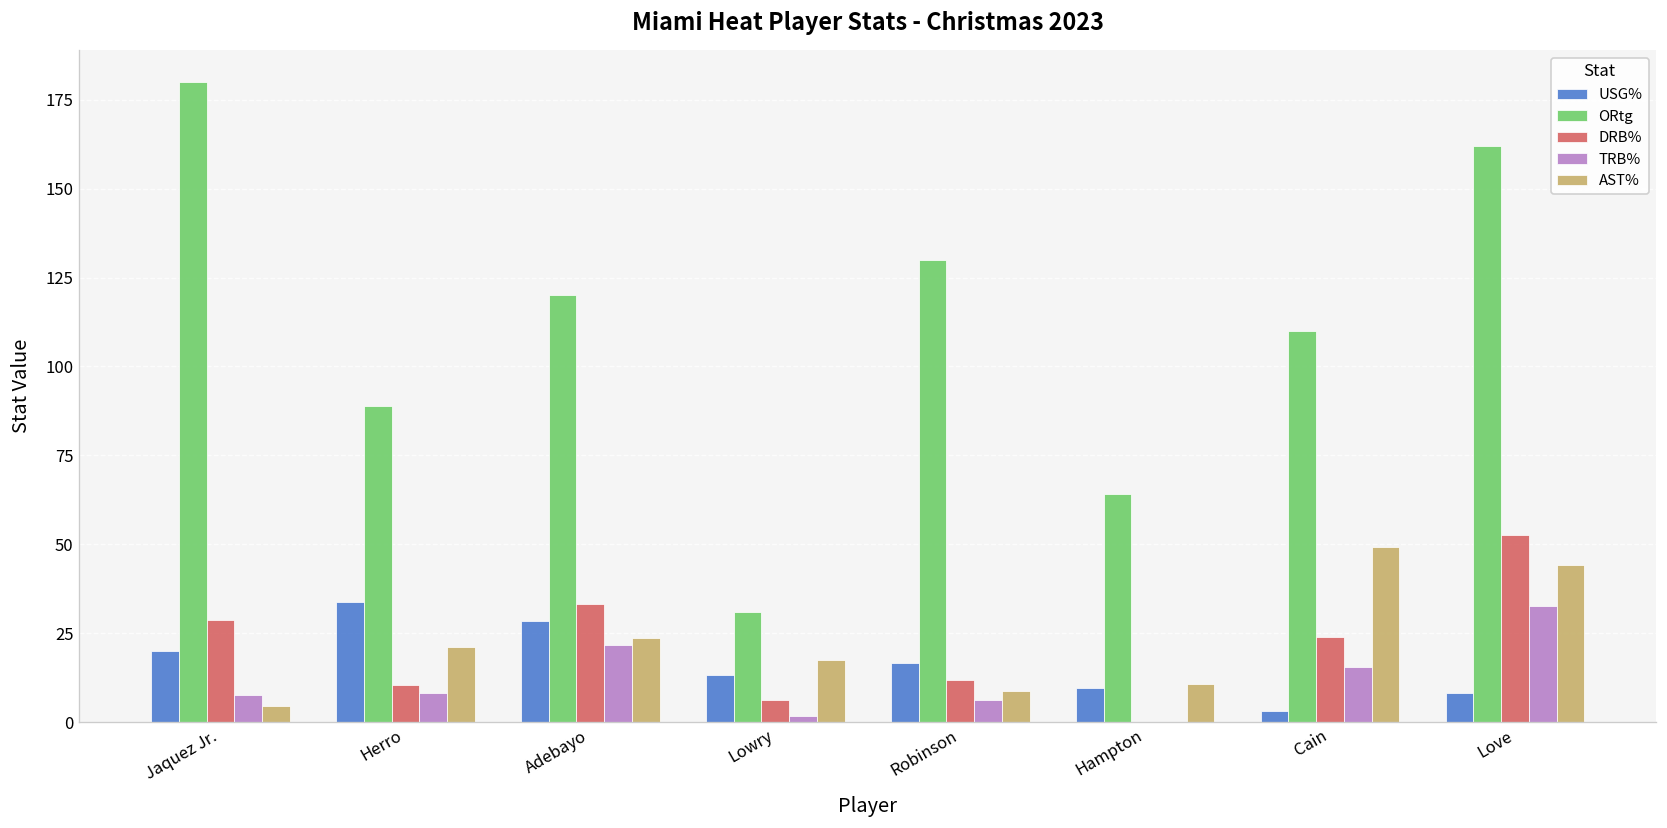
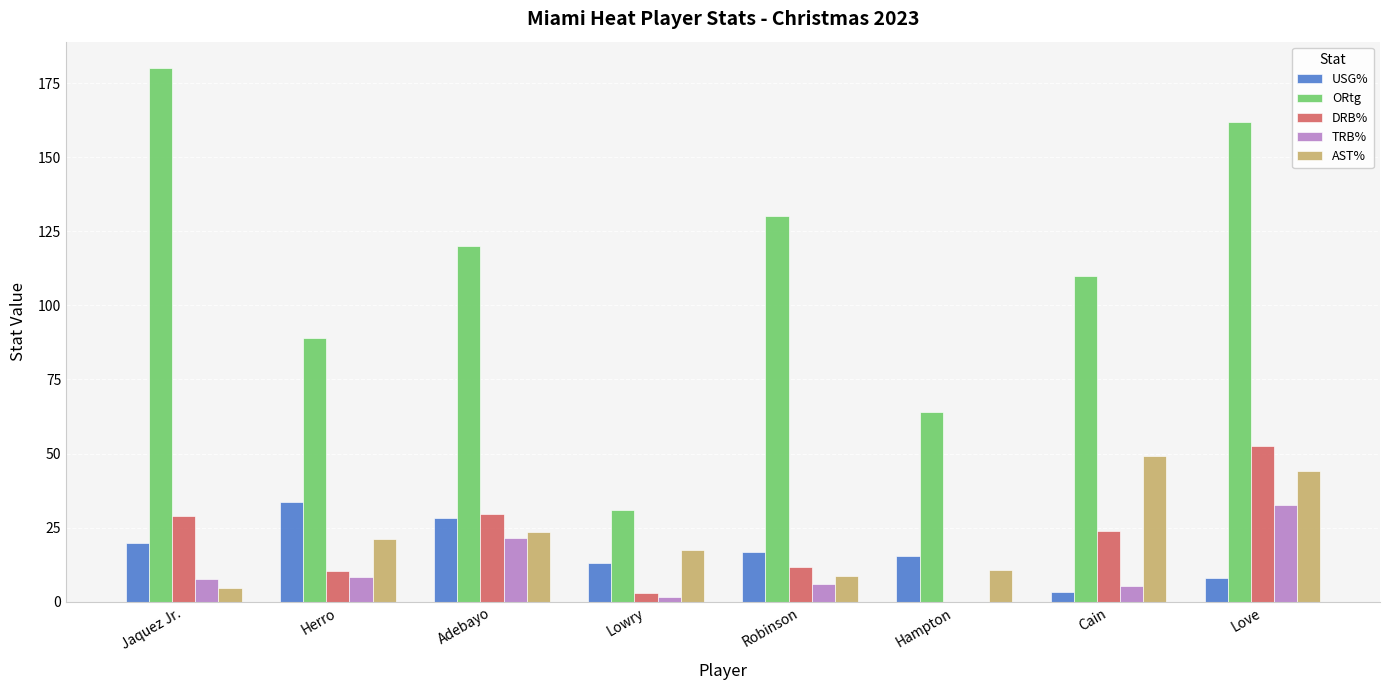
  {
    "USG%": {
      "Jaquez Jr.": 20,
      "Herro": 34,
      "Adebayo": 28,
      "Lowry": 13,
      "Robinson": 17,
-     "Hampton": 10,
+     "Hampton": 15,
      "Cain": 3,
      "Love": 8
    },
    "ORtg": {
      "Jaquez Jr.": 180,
      "Herro": 89,
      "Adebayo": 120,
      "Lowry": 31,
      "Robinson": 130,
      "Hampton": 64,
      "Cain": 110,
      "Love": 162
    },
    "DRB%": {
      "Jaquez Jr.": 29,
      "Herro": 11,
-     "Adebayo": 33,
-     "Lowry": 6,
+     "Adebayo": 30,
+     "Lowry": 3,
      "Robinson": 12,
      "Hampton": 0,
      "Cain": 24,
      "Love": 53
    },
    "TRB%": {
      "Jaquez Jr.": 8,
      "Herro": 8,
      "Adebayo": 22,
      "Lowry": 2,
      "Robinson": 6,
      "Hampton": 0,
-     "Cain": 16,
+     "Cain": 5,
      "Love": 33
    },
    "AST%": {
      "Jaquez Jr.": 5,
      "Herro": 21,
      "Adebayo": 24,
      "Lowry": 18,
      "Robinson": 9,
      "Hampton": 11,
      "Cain": 49,
      "Love": 44
    }
  }
